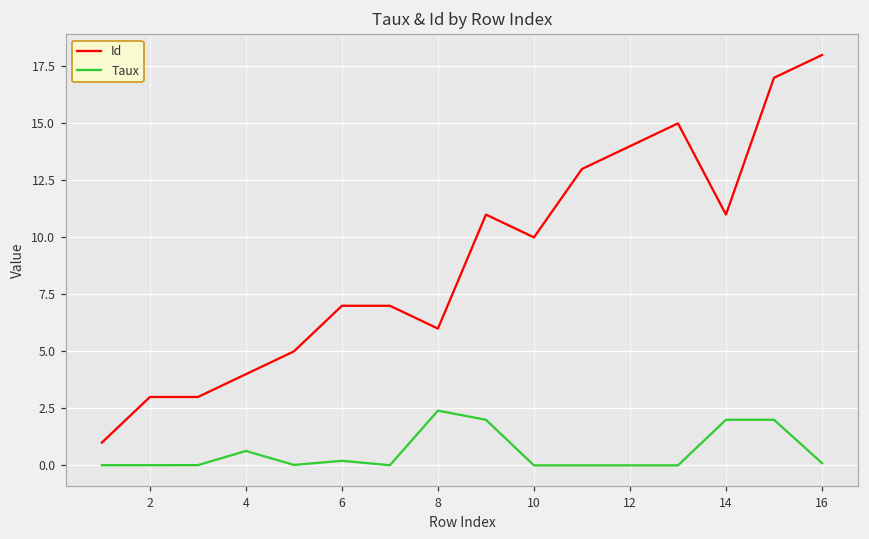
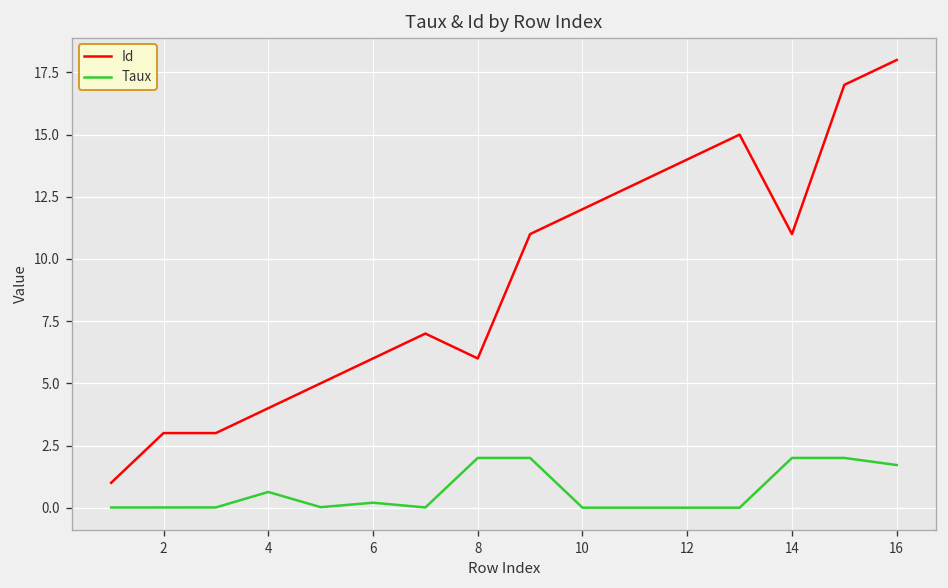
  {
    "Id": {
      "2": 3,
      "4": 4,
-     "6": 7,
+     "6": 6,
      "8": 6,
-     "10": 10,
+     "10": 12,
      "12": 14,
      "14": 11,
      "16": 18
    },
    "Taux": {
      "2": 0.0,
      "4": 0.6,
      "6": 0.2,
-     "8": 2.4,
+     "8": 2.0,
      "10": 0.0,
      "12": 0.0,
      "14": 2.0,
-     "16": 0.1
+     "16": 1.7
    }
  }
